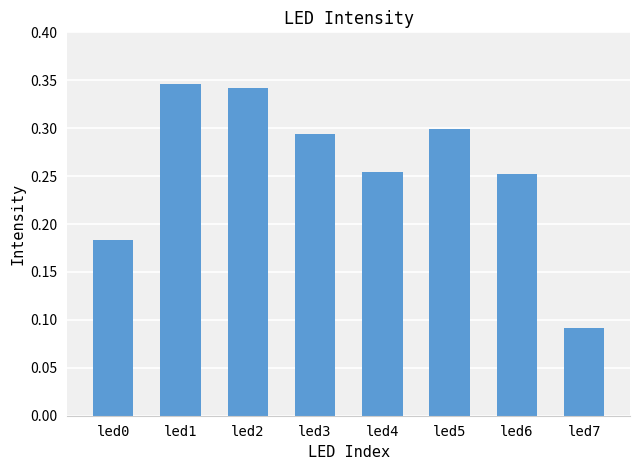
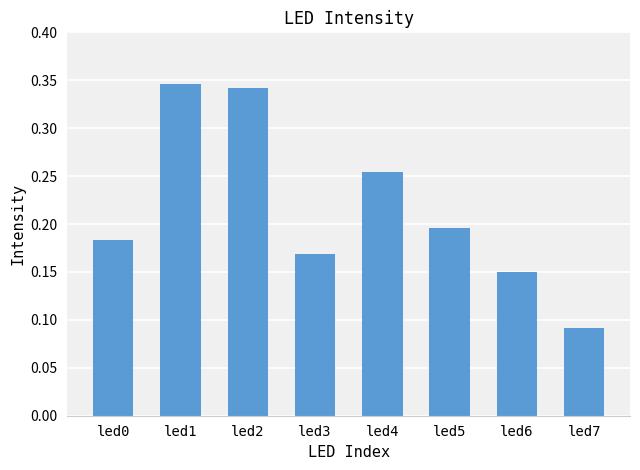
  {
    "led0": 0.18,
    "led1": 0.35,
    "led2": 0.34,
-   "led3": 0.29,
+   "led3": 0.17,
    "led4": 0.25,
-   "led5": 0.30,
-   "led6": 0.25,
+   "led5": 0.20,
+   "led6": 0.15,
    "led7": 0.09
  }
